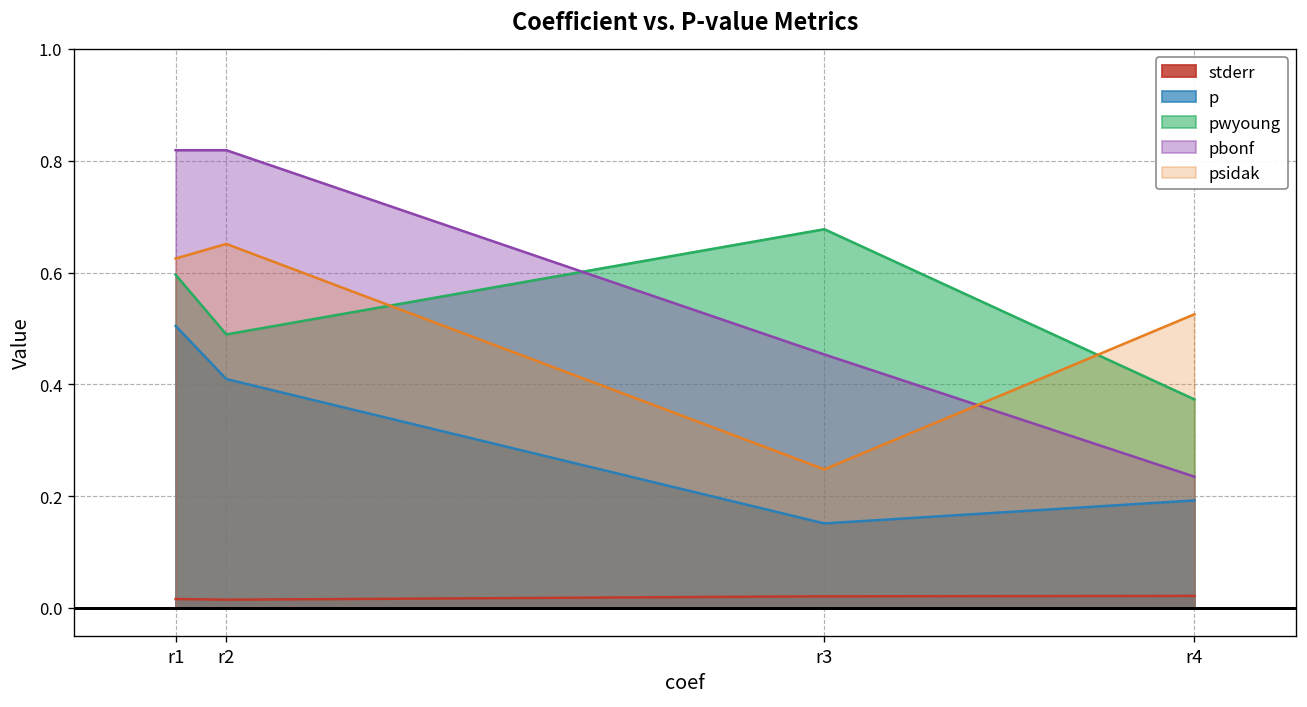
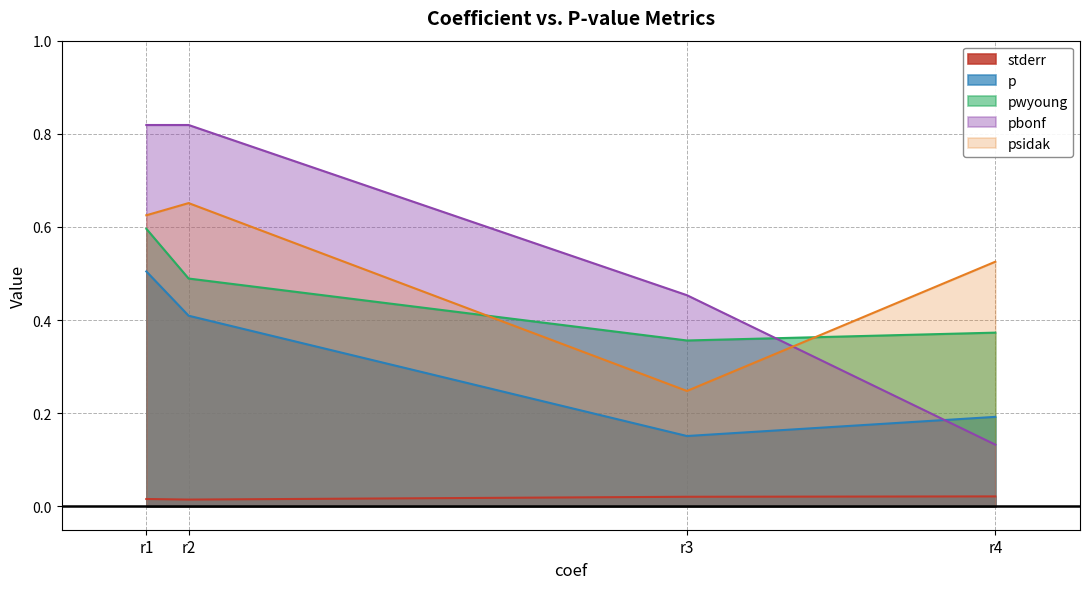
  {
    "stderr": {
      "r1": 0.02,
      "r2": 0.01,
      "r3": 0.02,
      "r4": 0.02
    },
    "p": {
      "r1": 0.50,
      "r2": 0.41,
      "r3": 0.15,
      "r4": 0.19
    },
    "pwyoung": {
      "r1": 0.60,
      "r2": 0.49,
-     "r3": 0.68,
+     "r3": 0.36,
      "r4": 0.37
    },
    "pbonf": {
      "r1": 0.82,
      "r2": 0.82,
      "r3": 0.45,
-     "r4": 0.23
+     "r4": 0.13
    },
    "psidak": {
      "r1": 0.63,
      "r2": 0.65,
      "r3": 0.25,
      "r4": 0.53
    }
  }
